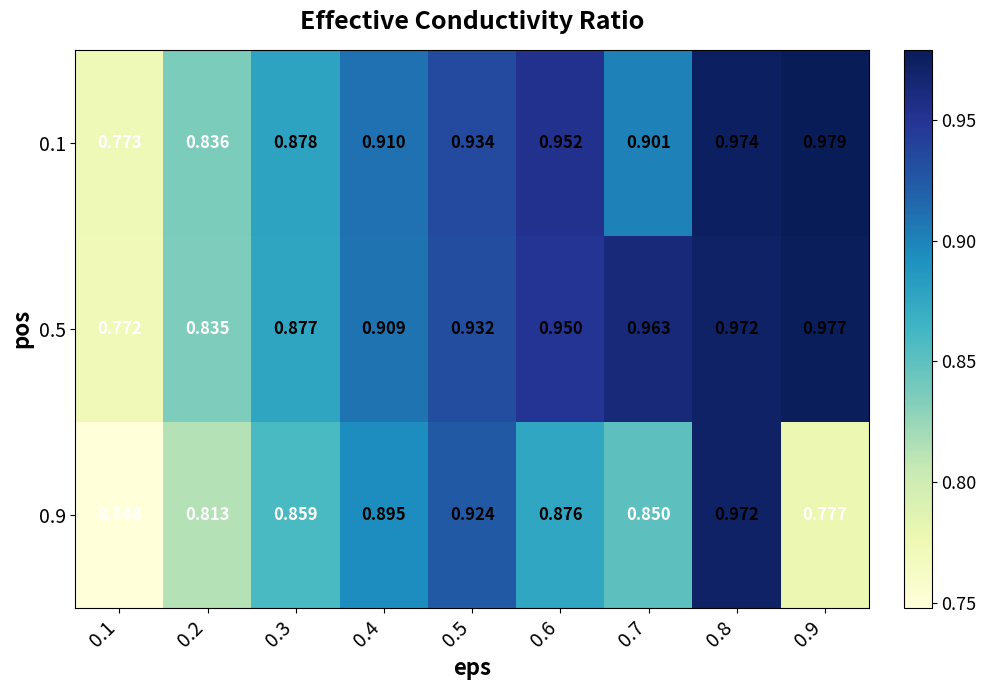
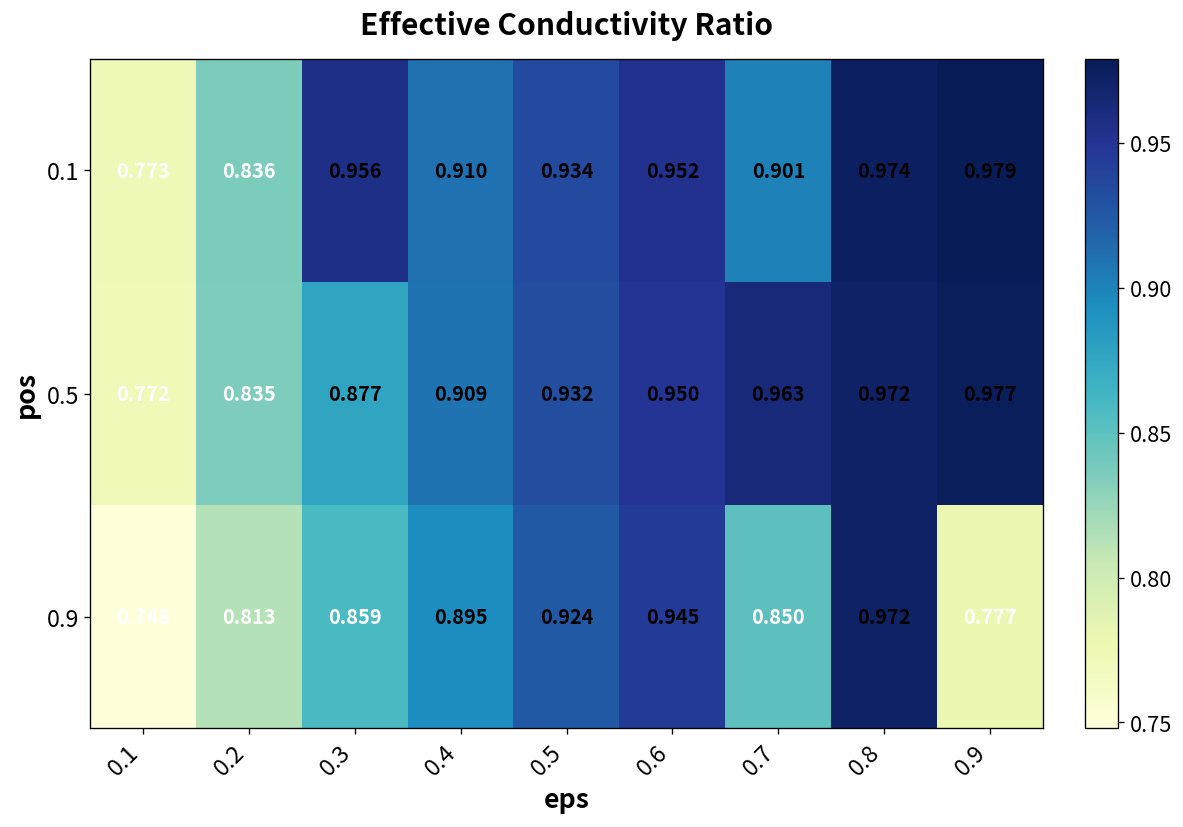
  {
    "0.1": {
      "0.1": 0.773,
      "0.2": 0.836,
-     "0.3": 0.878,
+     "0.3": 0.956,
      "0.4": 0.910,
      "0.5": 0.934,
      "0.6": 0.952,
      "0.7": 0.901,
      "0.8": 0.974,
      "0.9": 0.979
    },
    "0.5": {
      "0.1": 0.772,
      "0.2": 0.835,
      "0.3": 0.877,
      "0.4": 0.909,
      "0.5": 0.932,
      "0.6": 0.950,
      "0.7": 0.963,
      "0.8": 0.972,
      "0.9": 0.977
    },
    "0.9": {
      "0.2": 0.813,
      "0.3": 0.859,
      "0.4": 0.895,
      "0.5": 0.924,
-     "0.6": 0.876,
+     "0.6": 0.945,
      "0.7": 0.850,
      "0.8": 0.972,
      "0.9": 0.777
    }
  }
